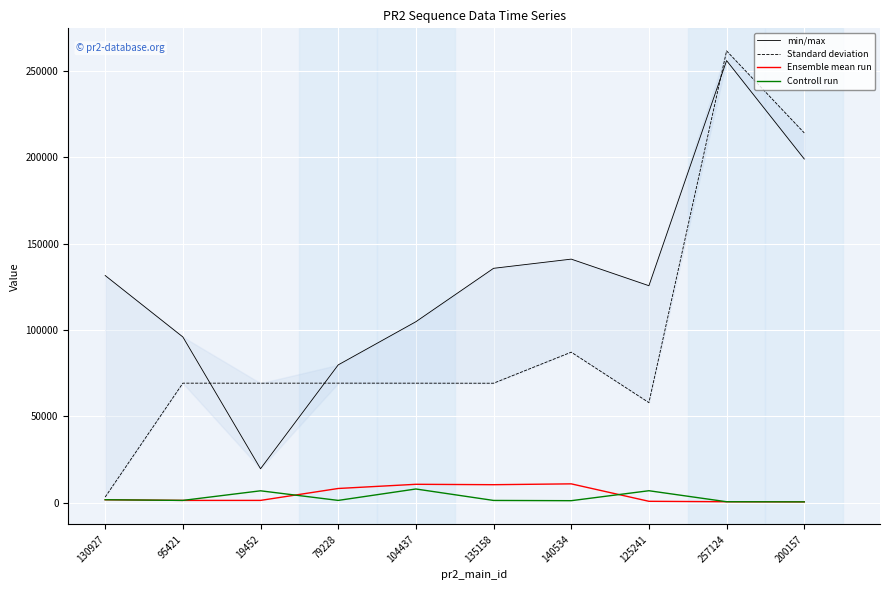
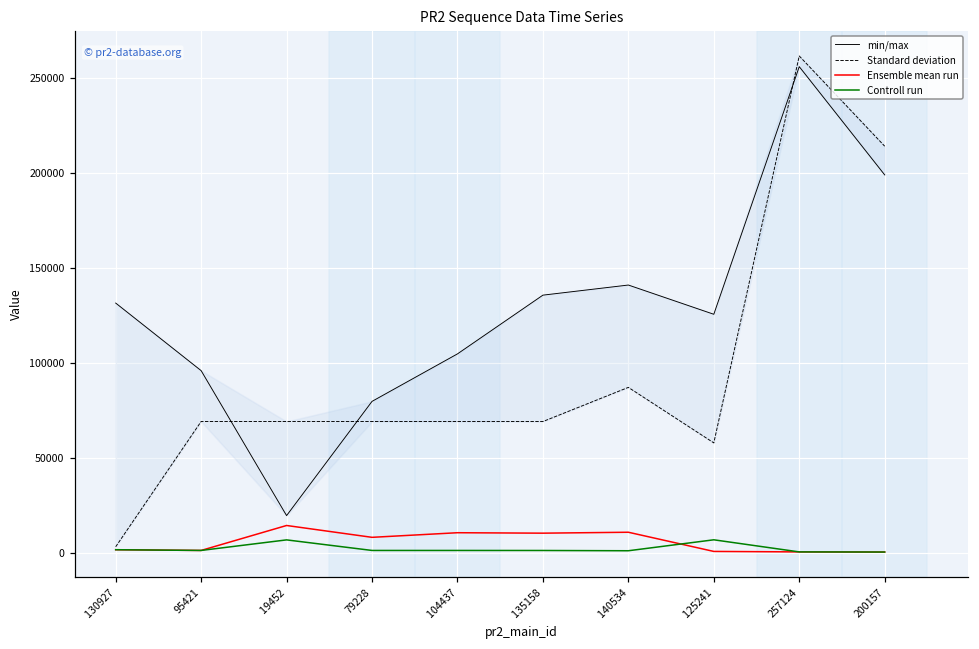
  {
    "Ensemble mean run": {
-     "19452": 1000,
+     "19452": 15000,
      "79228": 8000,
      "104437": 11000,
      "135158": 11000,
      "140534": 11000,
      "125241": 1000
    },
    "Controll run": {
      "19452": 7000,
      "79228": 1000,
-     "104437": 8000,
+     "104437": 1000,
      "135158": 1000,
      "140534": 1000,
      "125241": 7000
    }
  }
